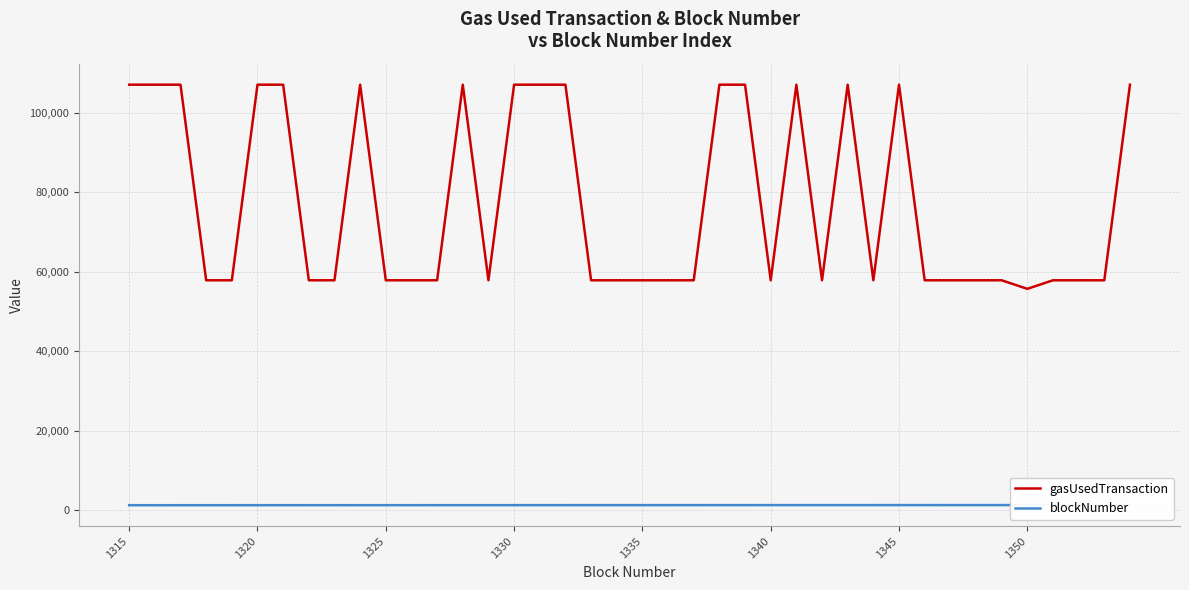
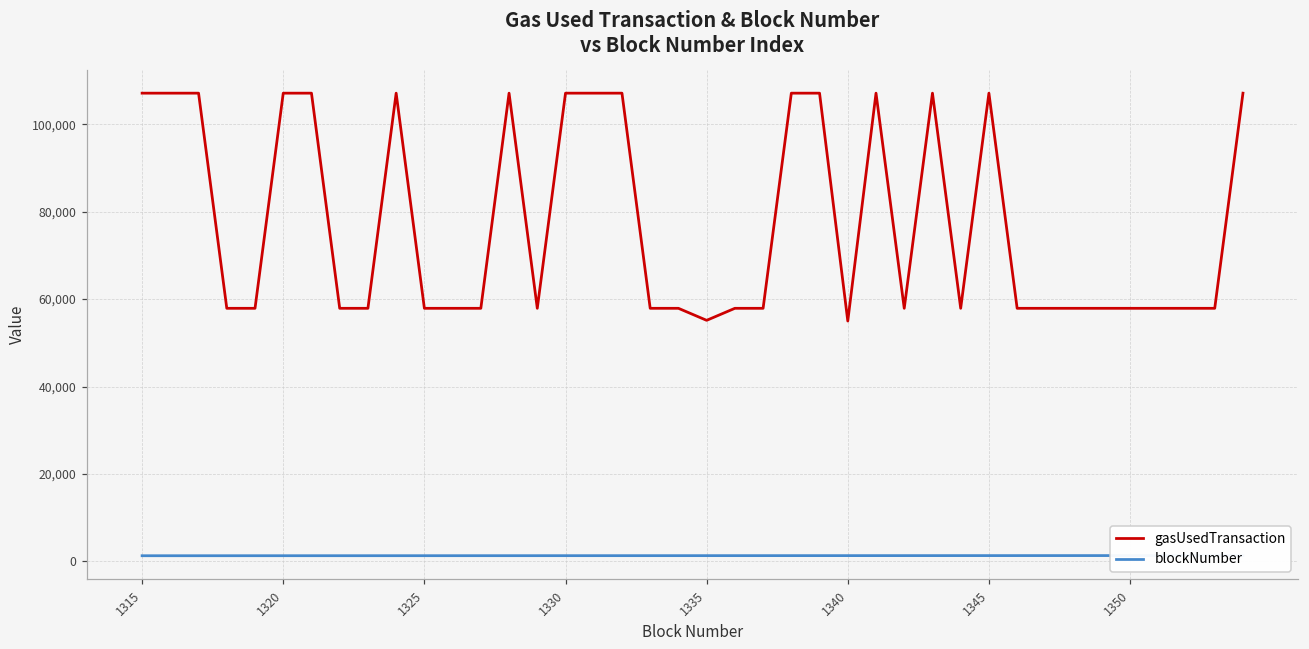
  {
    "gasUsedTransaction": {
      "1315": "107,000",
      "1320": "107,000",
      "1325": "58,000",
      "1330": "107,000",
-     "1335": "58,000",
-     "1340": "58,000",
+     "1335": "55,000",
+     "1340": "55,000",
      "1345": "107,000",
-     "1350": "56,000"
+     "1350": "58,000"
    },
    "blockNumber": {
      "1315": "1,000",
      "1320": "1,000",
      "1325": "1,000",
      "1330": "1,000",
      "1335": "1,000",
      "1340": "1,000",
      "1345": "1,000"
    }
  }
